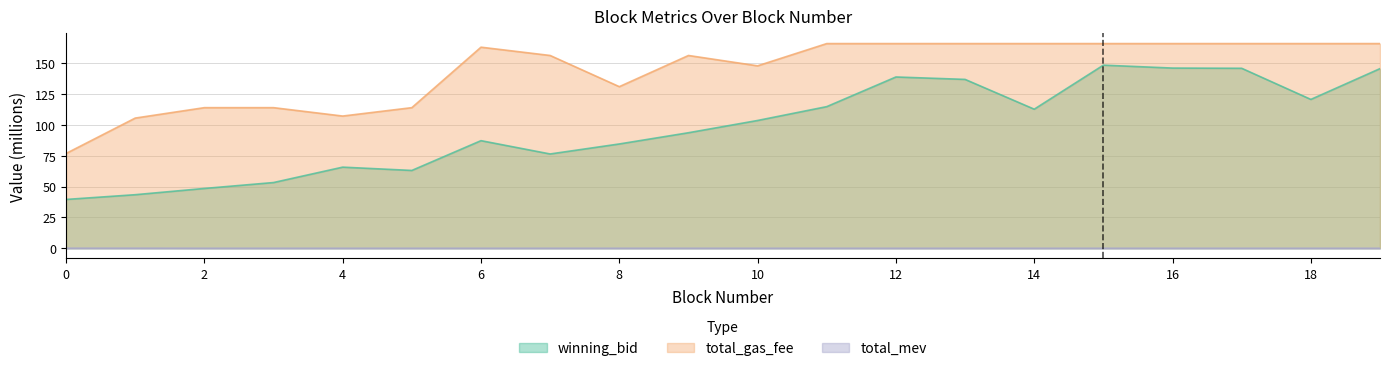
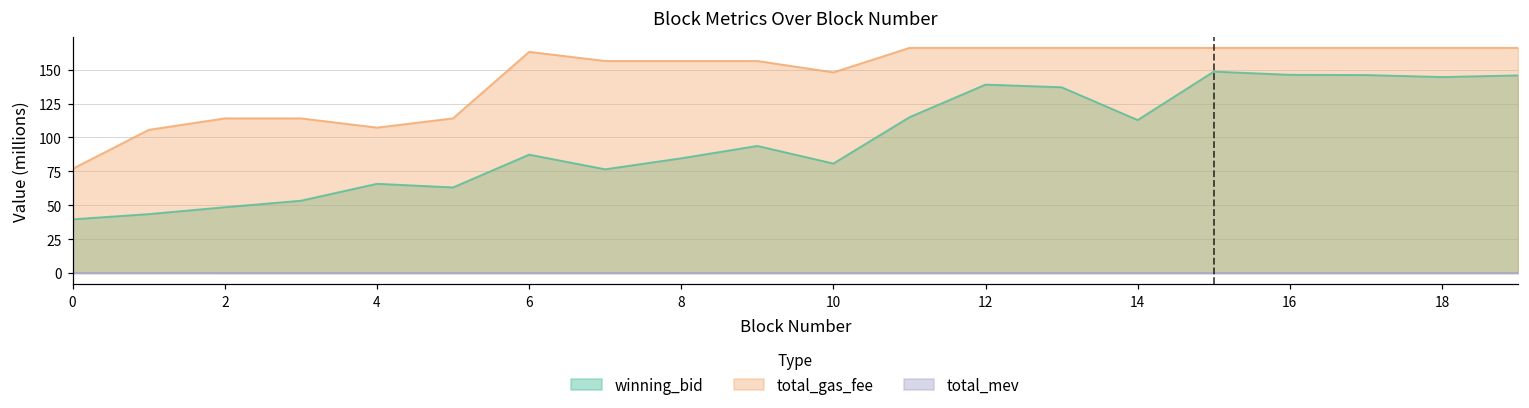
  {
    "winning_bid": {
      "0": 40,
      "2": 49,
      "4": 66,
      "6": 87,
      "8": 85,
-     "10": 104,
+     "10": 81,
      "12": 139,
      "14": 113,
      "16": 146,
-     "18": 121
+     "18": 145
    },
    "total_gas_fee": {
      "0": 77,
      "2": 114,
      "4": 107,
      "6": 163,
-     "8": 131,
+     "8": 156,
      "10": 148,
      "12": 166,
      "14": 166,
      "16": 166,
      "18": 166
    },
    "total_mev": {
      "0": 0,
      "2": 0,
      "4": 0,
      "6": 0,
      "8": 0,
      "10": 0,
      "12": 0,
      "14": 0,
      "16": 0,
      "18": 0
    }
  }
